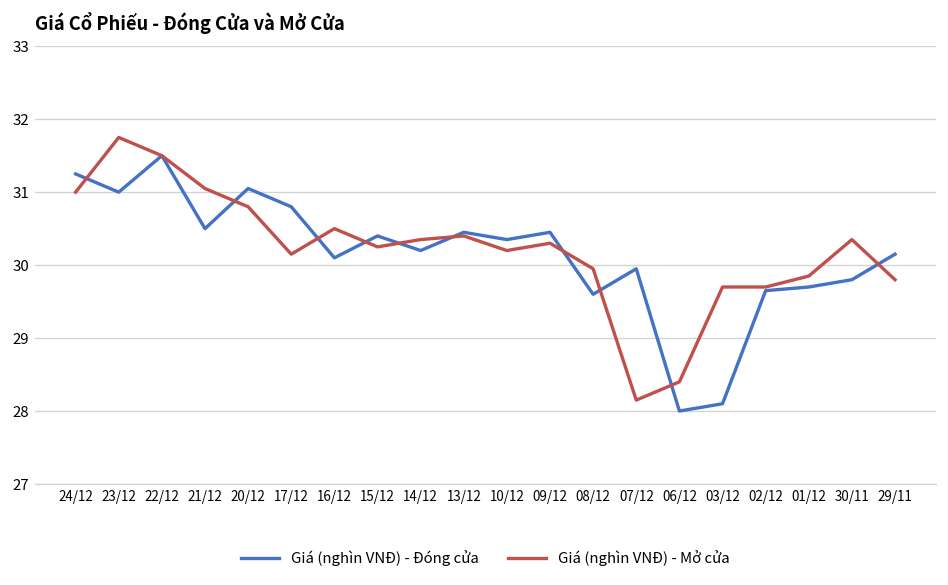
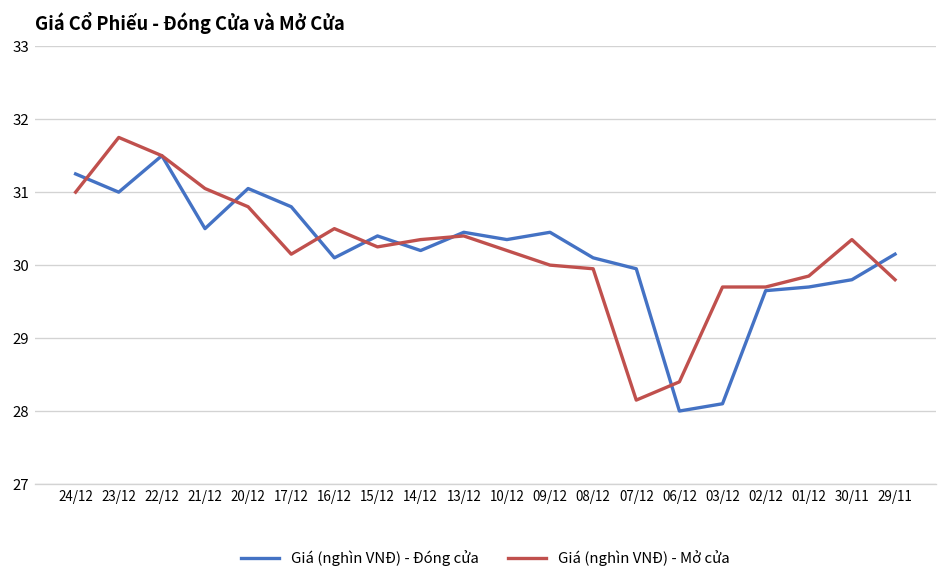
  {
    "Giá (nghìn VNĐ) - Đóng cửa": {
      "24/12": 31.3,
      "23/12": 31.0,
      "21/12": 30.5,
      "20/12": 31.1,
      "17/12": 30.8,
      "16/12": 30.1,
      "15/12": 30.4,
      "14/12": 30.2,
      "13/12": 30.5,
      "10/12": 30.4,
      "09/12": 30.5,
-     "08/12": 29.6,
+     "08/12": 30.1,
      "07/12": 30.0,
      "06/12": 28.0,
      "03/12": 28.1,
      "02/12": 29.7,
      "01/12": 29.7,
      "30/11": 29.8,
      "29/11": 30.2
    },
    "Giá (nghìn VNĐ) - Mở cửa": {
      "24/12": 31.0,
      "23/12": 31.8,
      "21/12": 31.1,
      "20/12": 30.8,
      "17/12": 30.2,
      "16/12": 30.5,
      "15/12": 30.3,
      "14/12": 30.4,
      "13/12": 30.4,
      "10/12": 30.2,
-     "09/12": 30.3,
+     "09/12": 30.0,
      "08/12": 30.0,
      "07/12": 28.2,
      "06/12": 28.4,
      "03/12": 29.7,
      "02/12": 29.7,
      "01/12": 29.9,
      "30/11": 30.4,
      "29/11": 29.8
    }
  }
